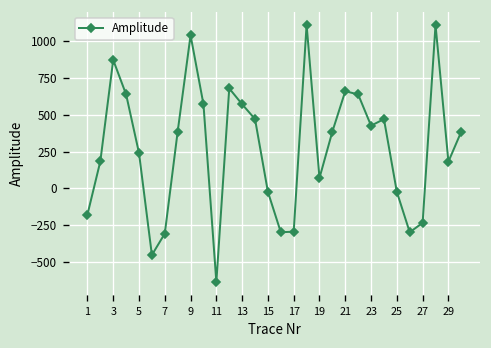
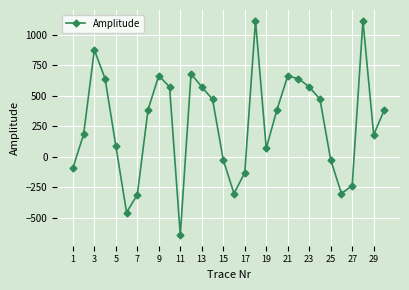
  {
-   "1": -180,
+   "1": -90,
    "3": 870,
-   "5": 240,
+   "5": 90,
    "7": -310,
-   "9": 1040,
+   "9": 660,
    "11": -640,
    "13": 570,
    "15": -30,
-   "17": -300,
+   "17": -130,
    "19": 70,
    "21": 660,
-   "23": 430,
+   "23": 570,
    "25": -30,
    "27": -240,
    "29": 180
  }
